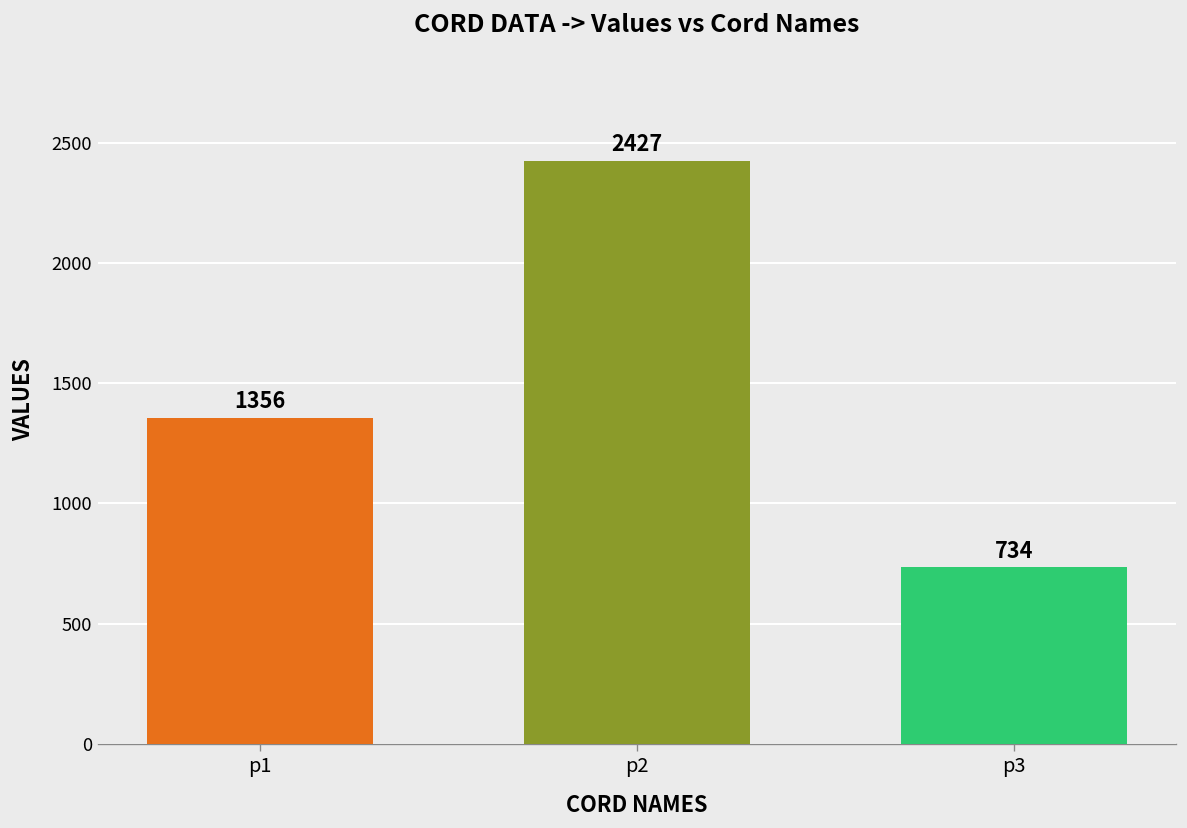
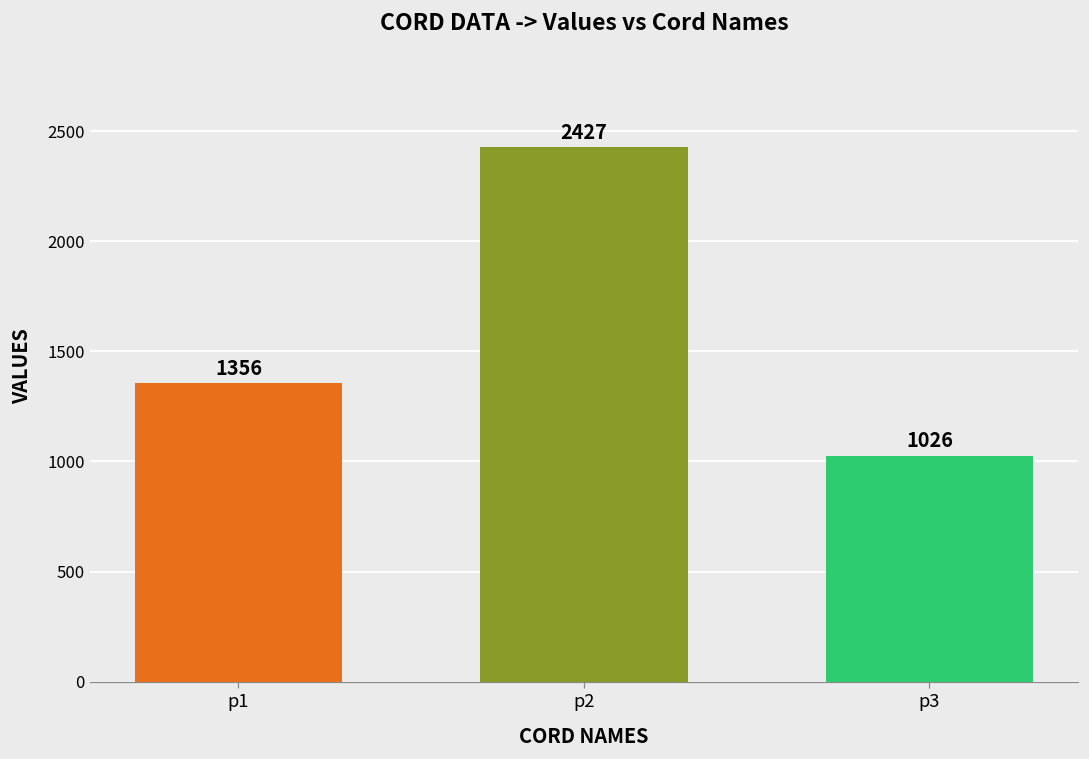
  {
    "p1": 1356,
    "p2": 2427,
-   "p3": 734
+   "p3": 1026
  }
